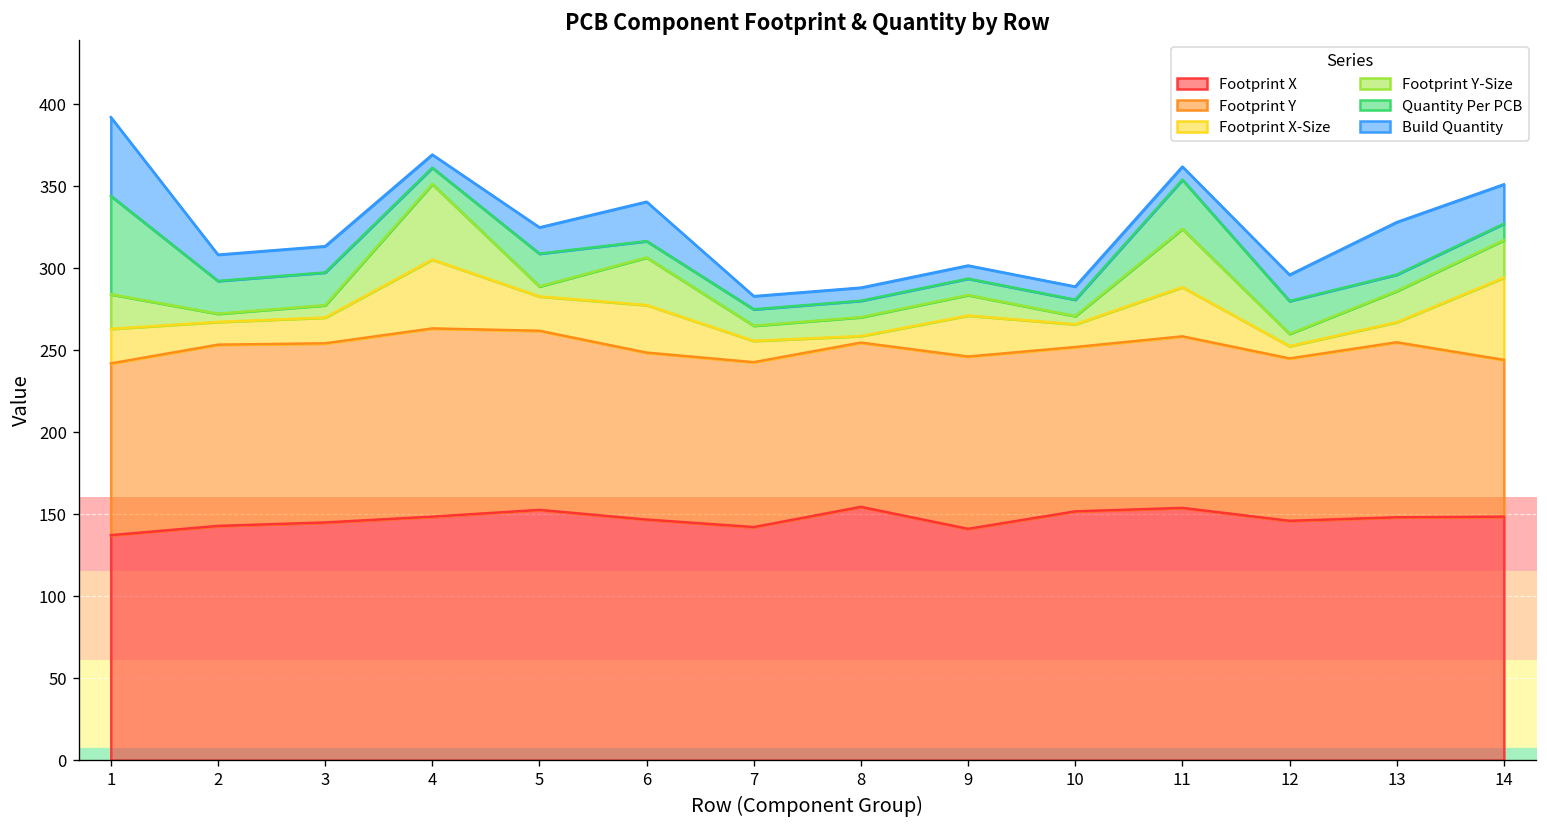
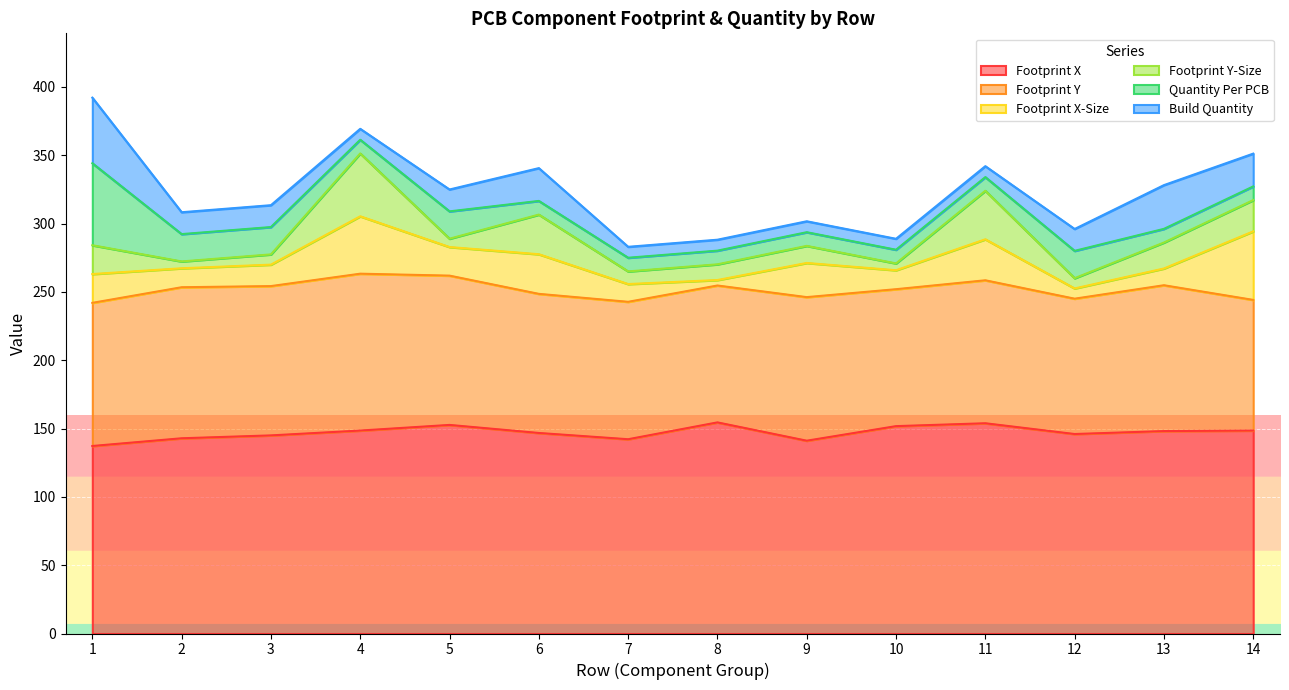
  {
    "Footprint X": {
      "1": 137,
      "2": 143,
      "3": 145,
      "4": 149,
      "5": 153,
      "6": 147,
      "7": 142,
      "8": 154,
      "9": 141,
      "10": 152,
      "11": 154,
      "12": 146,
      "13": 148,
      "14": 149
    },
    "Footprint Y": {
      "1": 105,
      "2": 111,
      "3": 109,
      "4": 115,
      "5": 109,
      "6": 102,
      "7": 101,
      "8": 100,
      "9": 105,
      "10": 100,
      "11": 105,
      "12": 99,
      "13": 107,
      "14": 96
    },
    "Footprint X-Size": {
      "1": 21,
      "2": 14,
      "3": 16,
      "4": 42,
      "5": 21,
      "6": 29,
      "7": 13,
      "8": 4,
      "9": 25,
      "10": 14,
      "11": 30,
      "12": 8,
      "13": 12,
      "14": 50
    },
    "Footprint Y-Size": {
      "1": 21,
      "2": 5,
      "3": 8,
      "4": 46,
      "5": 6,
      "6": 29,
      "7": 9,
      "8": 12,
      "9": 13,
      "10": 5,
      "11": 36,
      "12": 8,
      "13": 19,
      "14": 23
    },
    "Quantity Per PCB": {
      "1": 60,
      "2": 20,
      "3": 20,
      "4": 10,
      "5": 20,
      "6": 10,
      "7": 10,
      "8": 10,
      "9": 10,
      "10": 10,
-     "11": 30,
+     "11": 10,
      "12": 20,
      "13": 10,
      "14": 10
    },
    "Build Quantity": {
      "1": 48,
      "2": 16,
      "3": 16,
      "4": 8,
      "5": 16,
      "6": 24,
      "7": 8,
      "8": 8,
      "9": 8,
      "10": 8,
      "11": 8,
      "12": 16,
      "13": 32,
      "14": 24
    }
  }
